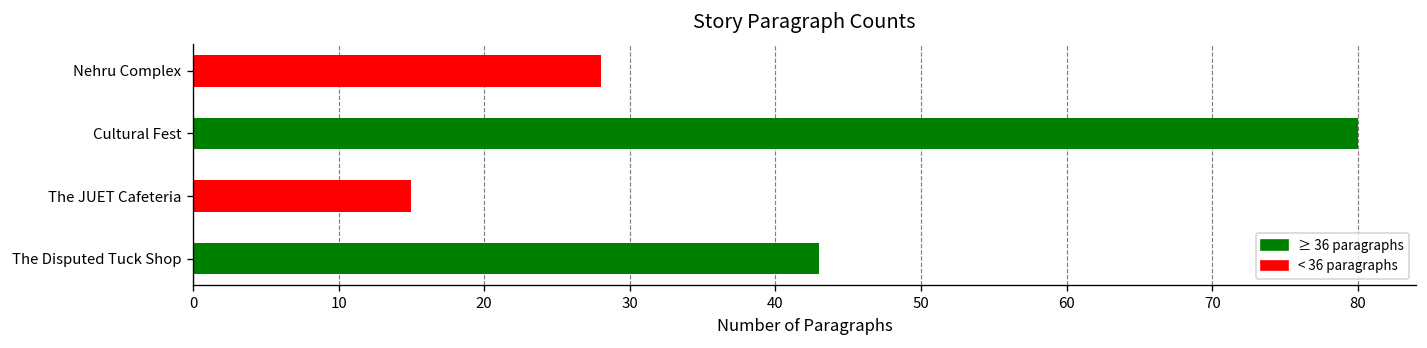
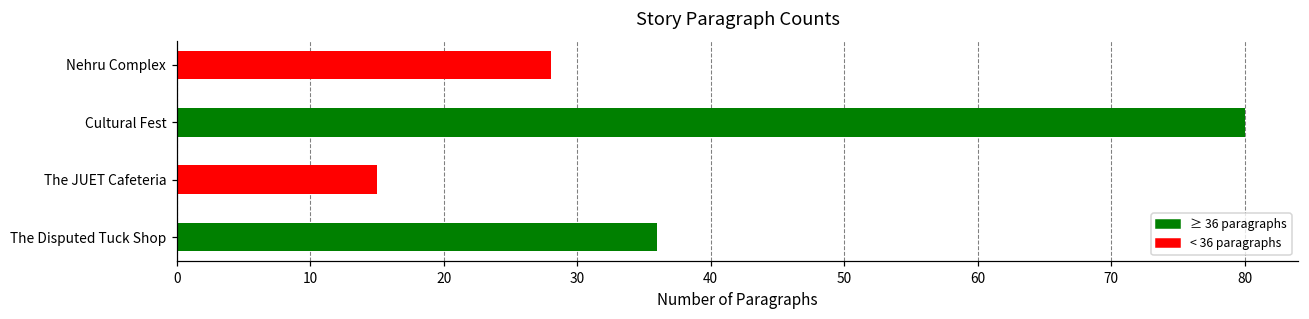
  {
    "Nehru Complex": 28,
    "Cultural Fest": 80,
    "The JUET Cafeteria": 15,
-   "The Disputed Tuck Shop": 43
+   "The Disputed Tuck Shop": 36
  }
